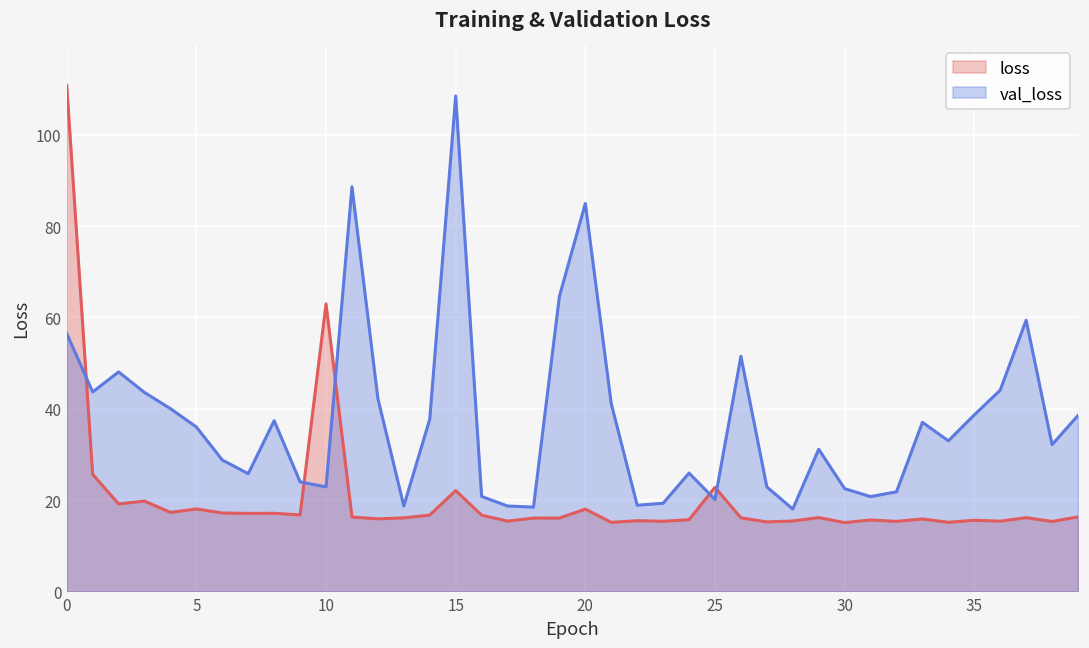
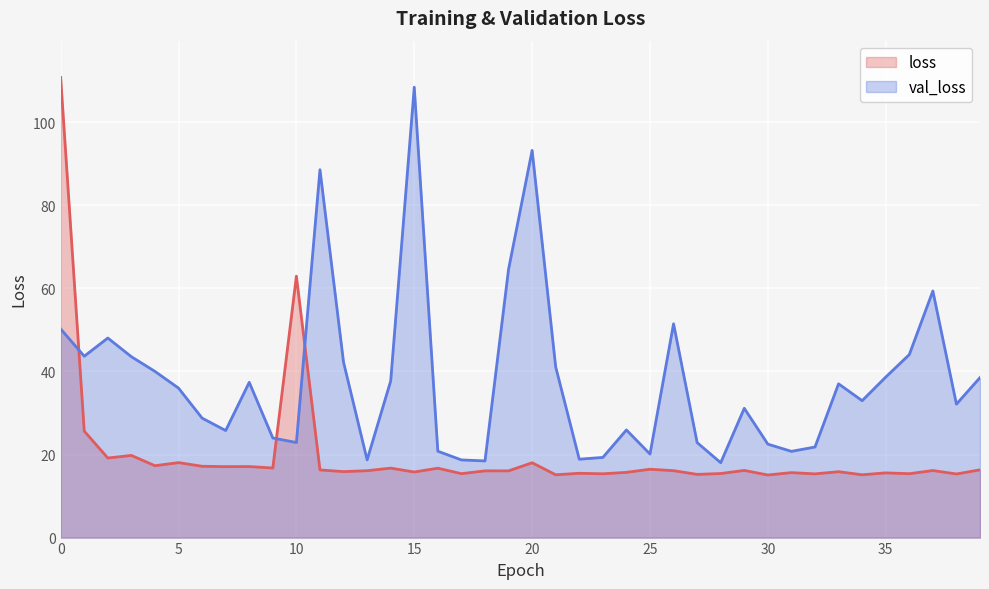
  {
    "loss": {
      "0": 111,
      "5": 18,
      "10": 63,
-     "15": 22,
+     "15": 16,
      "20": 18,
-     "25": 23,
+     "25": 16,
      "30": 15,
      "35": 16
    },
    "val_loss": {
-     "0": 56,
+     "0": 50,
      "5": 36,
      "10": 23,
      "15": 108,
-     "20": 85,
+     "20": 93,
      "25": 20,
      "30": 23,
      "35": 39
    }
  }
